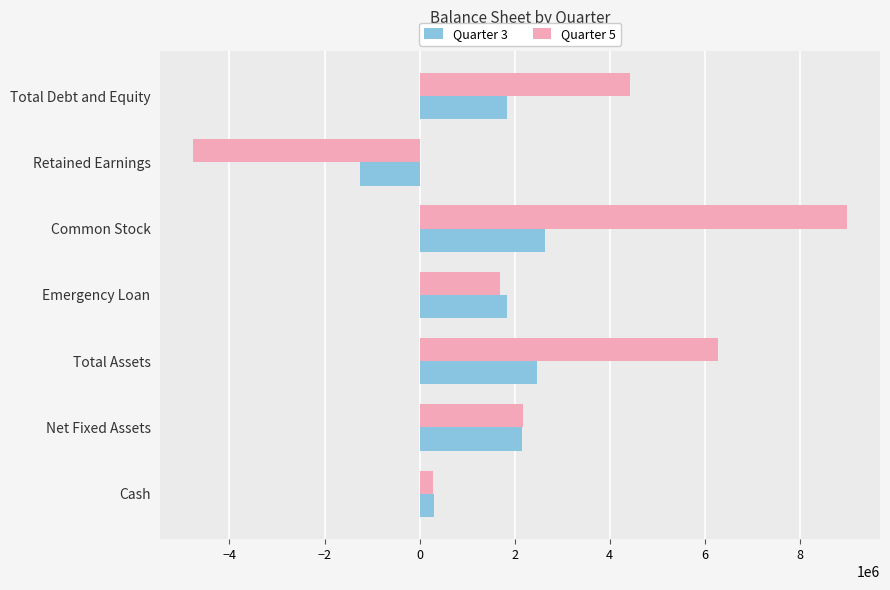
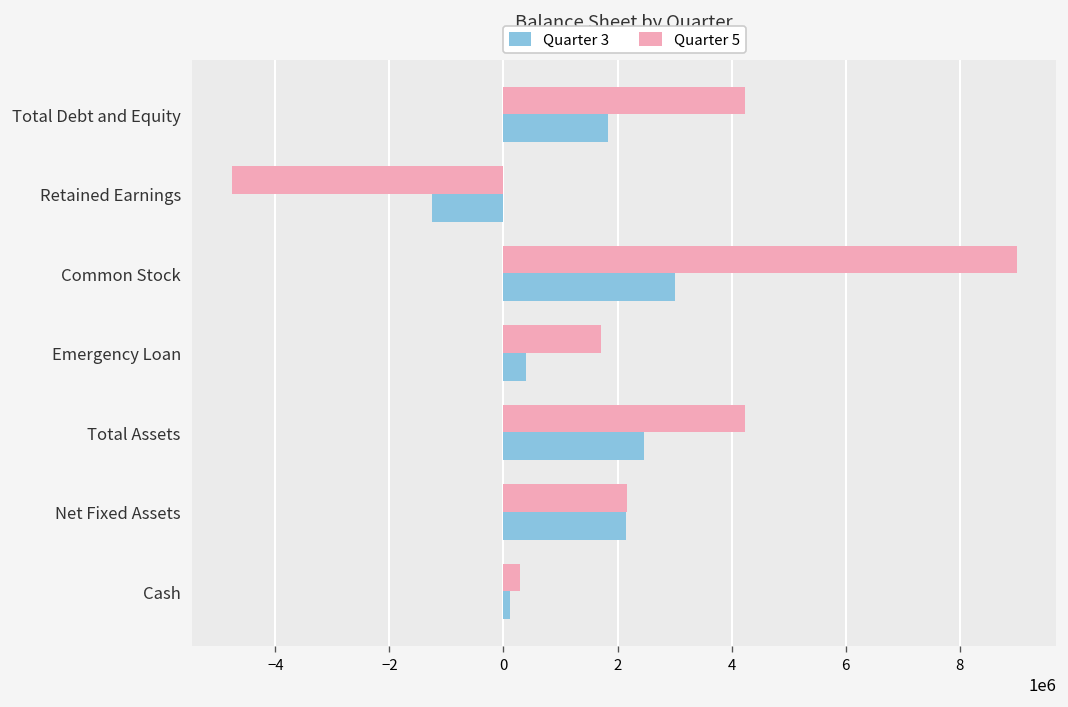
  {
    "Quarter 3": {
      "Total Debt and Equity": 1800000,
      "Retained Earnings": -1300000,
-     "Common Stock": 2600000,
-     "Emergency Loan": 1800000,
+     "Common Stock": 3000000,
+     "Emergency Loan": 400000,
      "Total Assets": 2500000,
      "Net Fixed Assets": 2200000,
-     "Cash": 300000
+     "Cash": 100000
    },
    "Quarter 5": {
-     "Total Debt and Equity": 4400000,
+     "Total Debt and Equity": 4200000,
      "Retained Earnings": -4800000,
      "Common Stock": 9000000,
      "Emergency Loan": 1700000,
-     "Total Assets": 6300000,
+     "Total Assets": 4200000,
      "Net Fixed Assets": 2200000,
      "Cash": 300000
    }
  }
